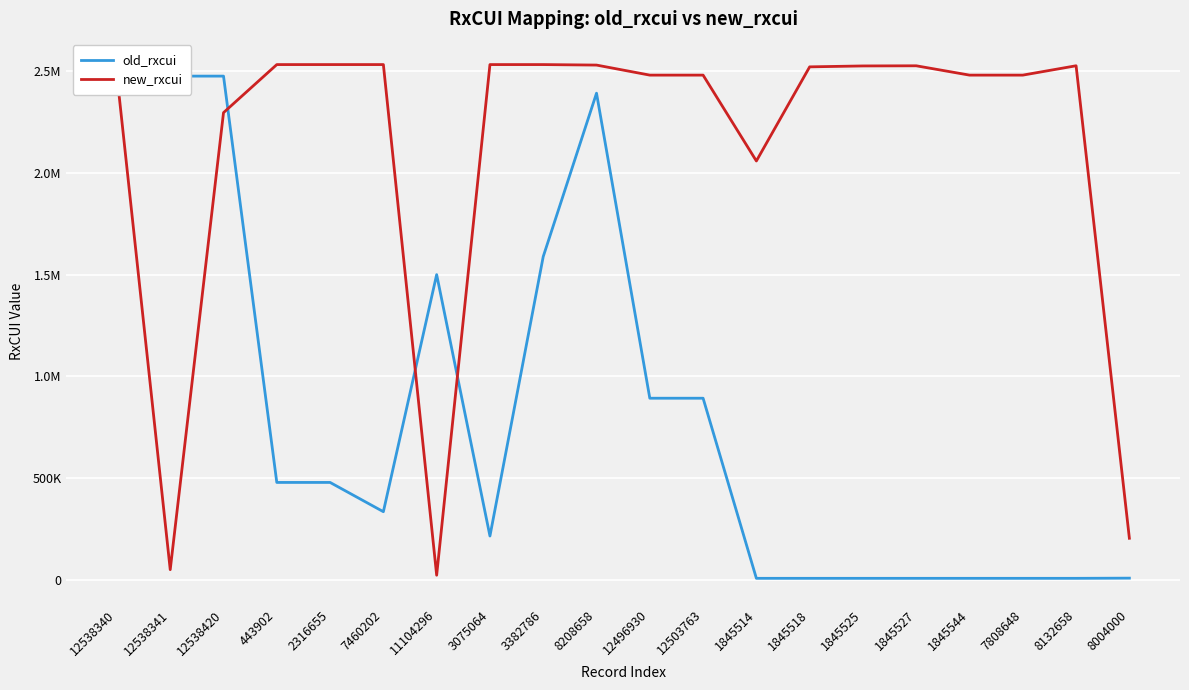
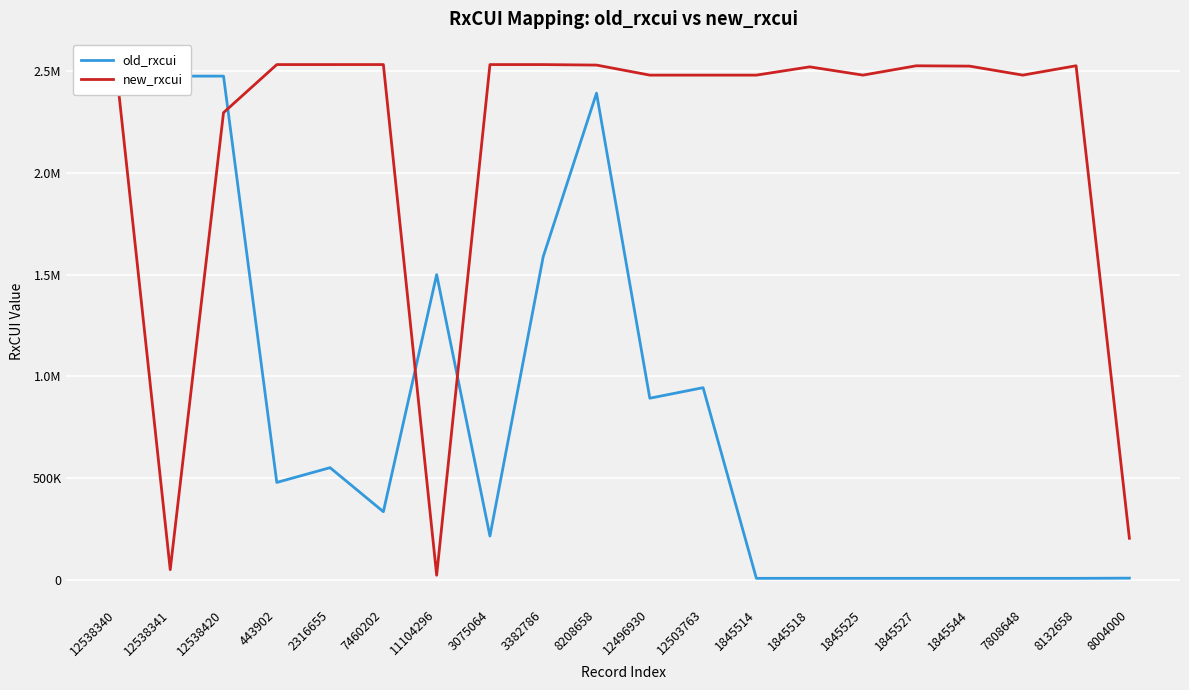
  {
    "old_rxcui": {
      "12538420": 2480000,
      "443902": 480000,
-     "2316655": 480000,
+     "2316655": 550000,
      "7460202": 330000,
      "11104296": 1500000,
      "3075064": 210000,
      "3382786": 1590000,
      "8208658": 2390000,
      "12496930": 890000,
-     "12503763": 890000,
+     "12503763": 940000,
      "1845514": 10000,
      "1845518": 10000,
      "1845525": 10000,
      "1845527": 10000,
      "1845544": 10000,
      "7808648": 10000,
      "8132658": 10000,
      "8004000": 10000
    },
    "new_rxcui": {
      "12538341": 50000,
      "12538420": 2300000,
      "443902": 2530000,
      "2316655": 2530000,
      "7460202": 2530000,
      "11104296": 20000,
      "3075064": 2530000,
      "3382786": 2530000,
      "8208658": 2530000,
      "12496930": 2480000,
      "12503763": 2480000,
-     "1845514": 2060000,
+     "1845514": 2480000,
      "1845518": 2520000,
-     "1845525": 2530000,
+     "1845525": 2480000,
      "1845527": 2530000,
-     "1845544": 2480000,
+     "1845544": 2520000,
      "7808648": 2480000,
      "8132658": 2530000,
      "8004000": 200000
    }
  }
